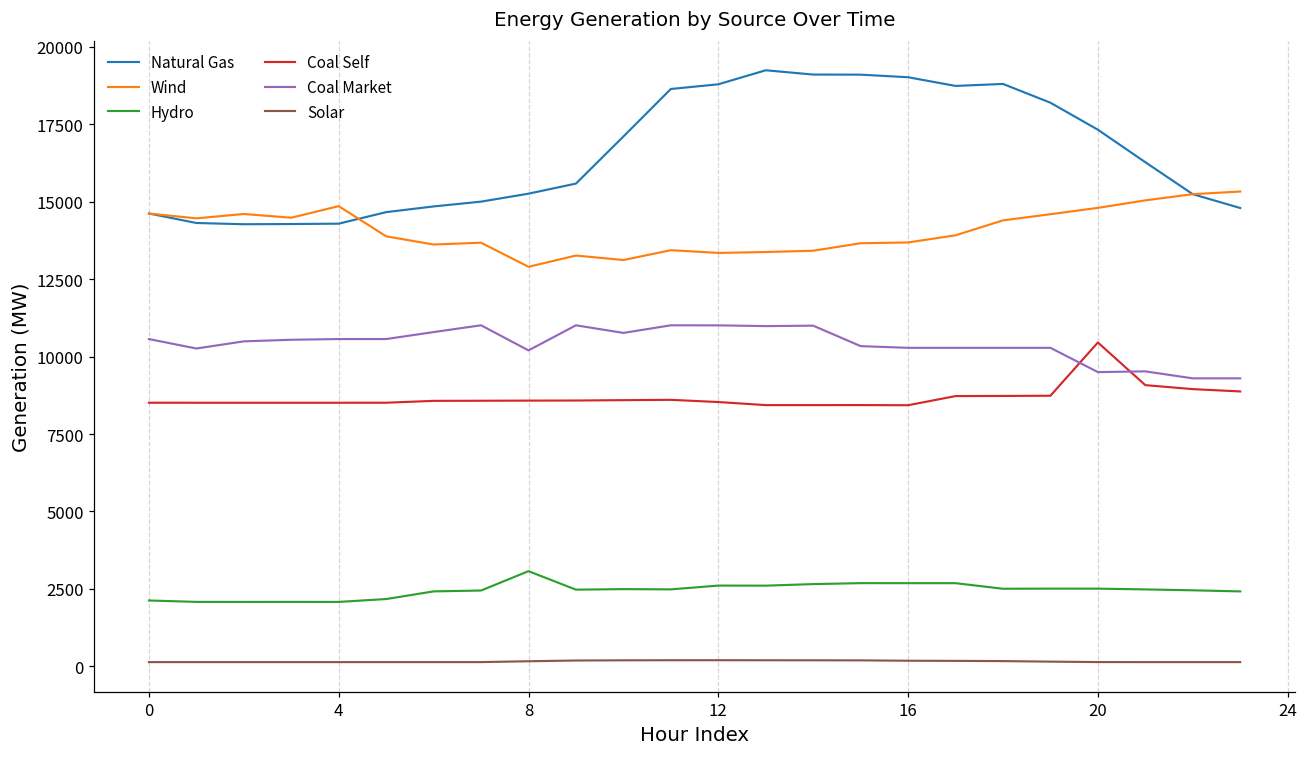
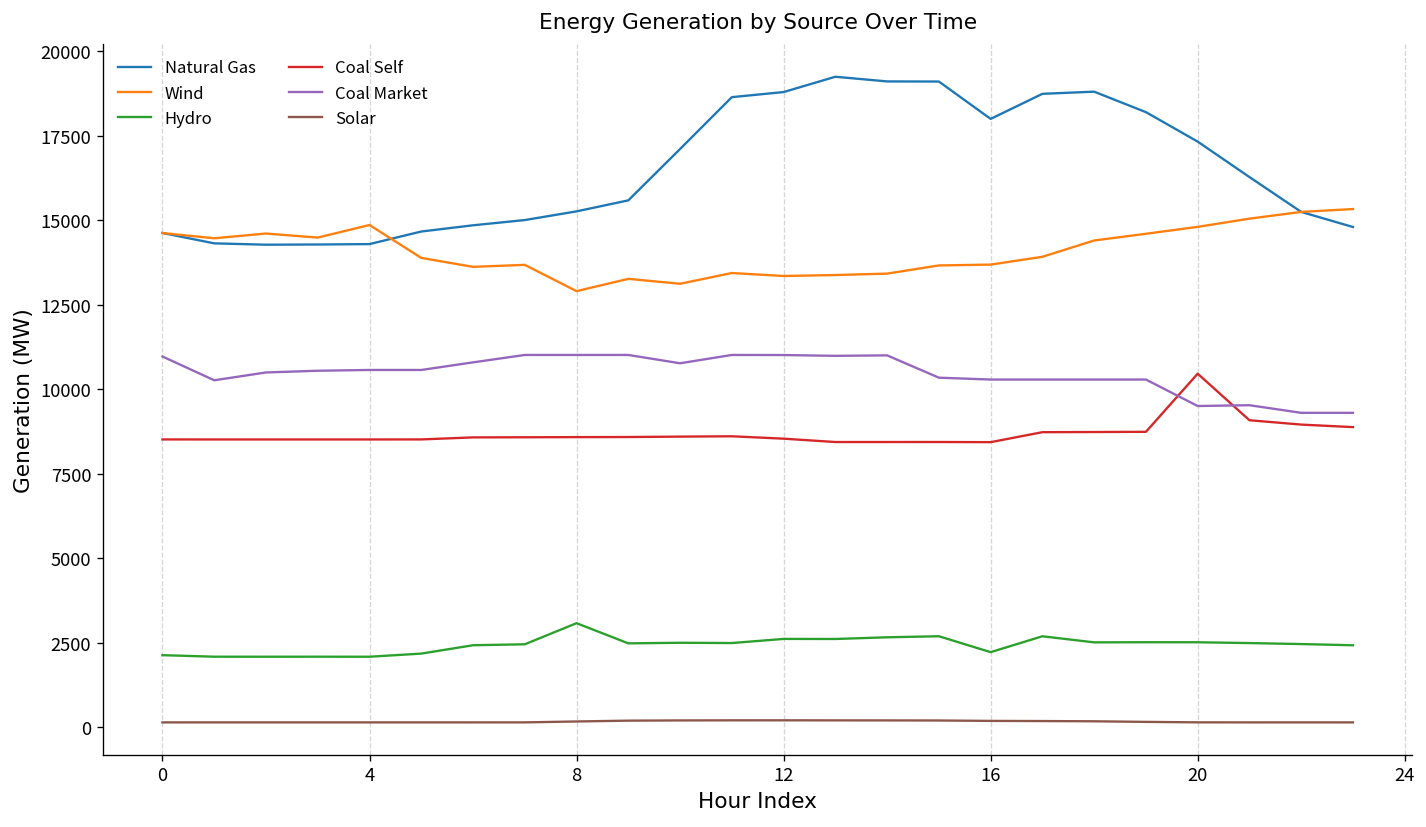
  {
    "Natural Gas": {
      "4": 14300,
      "8": 15300,
      "12": 18800,
-     "16": 19000,
+     "16": 18000,
      "20": 17300
    },
    "Wind": {
      "4": 14900,
      "8": 12900,
      "12": 13300,
      "16": 13700,
      "20": 14800
    },
    "Hydro": {
      "0": 2100,
      "4": 2100,
      "8": 3100,
      "12": 2600,
-     "16": 2700,
+     "16": 2200,
      "20": 2500
    },
    "Coal Self": {
      "0": 8500,
      "4": 8500,
      "8": 8600,
      "12": 8500,
      "16": 8400,
      "20": 10500
    },
    "Coal Market": {
-     "0": 10600,
+     "0": 11000,
      "4": 10600,
-     "8": 10200,
+     "8": 11000,
      "12": 11000,
      "16": 10300,
      "20": 9500
    },
    "Solar": {
      "0": 100,
      "4": 100,
      "8": 200,
      "12": 200,
      "16": 200,
      "20": 100
    }
  }
